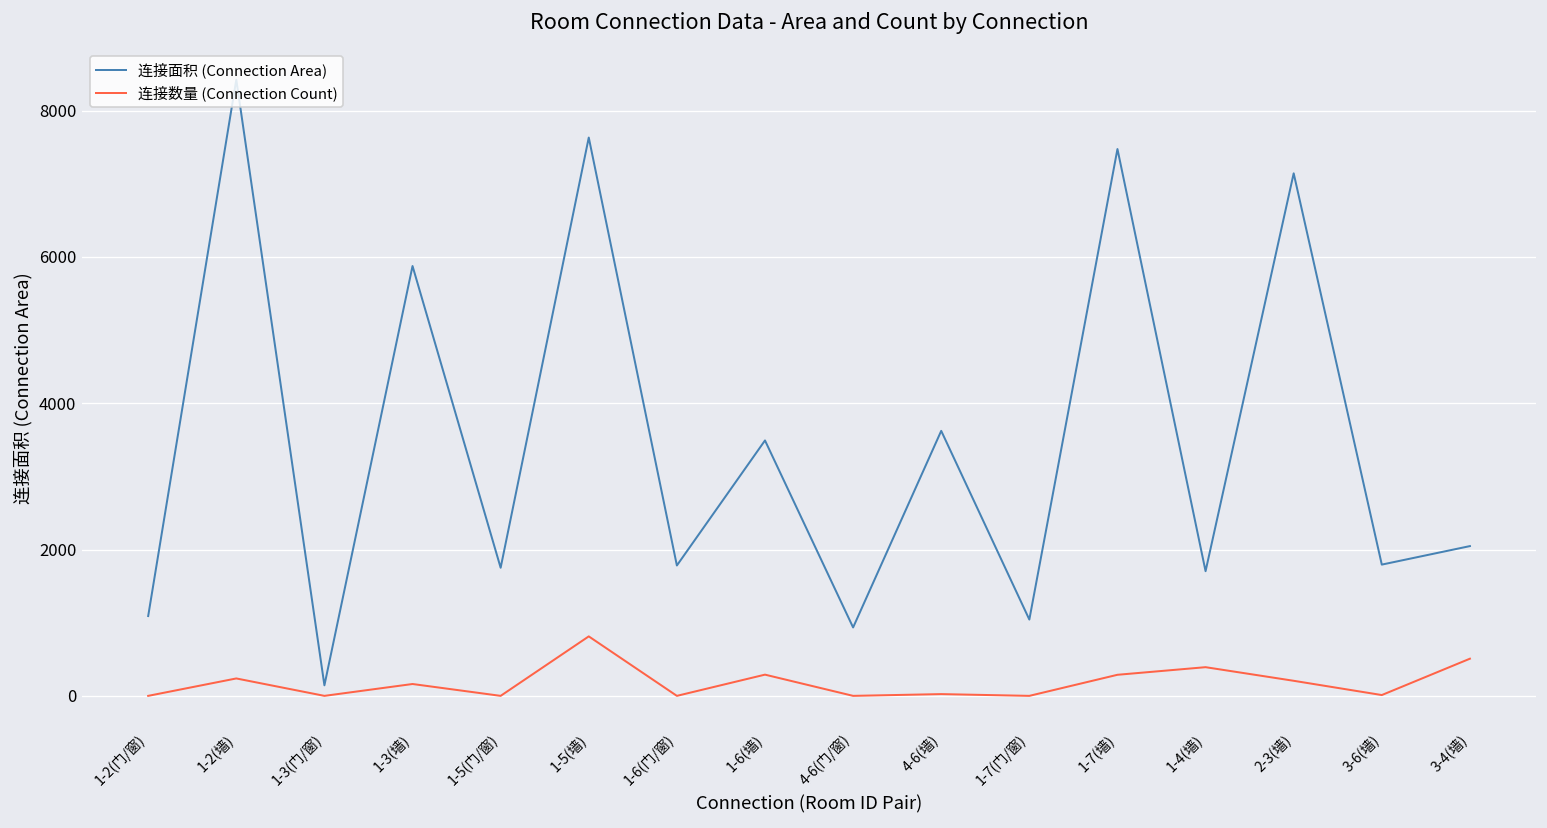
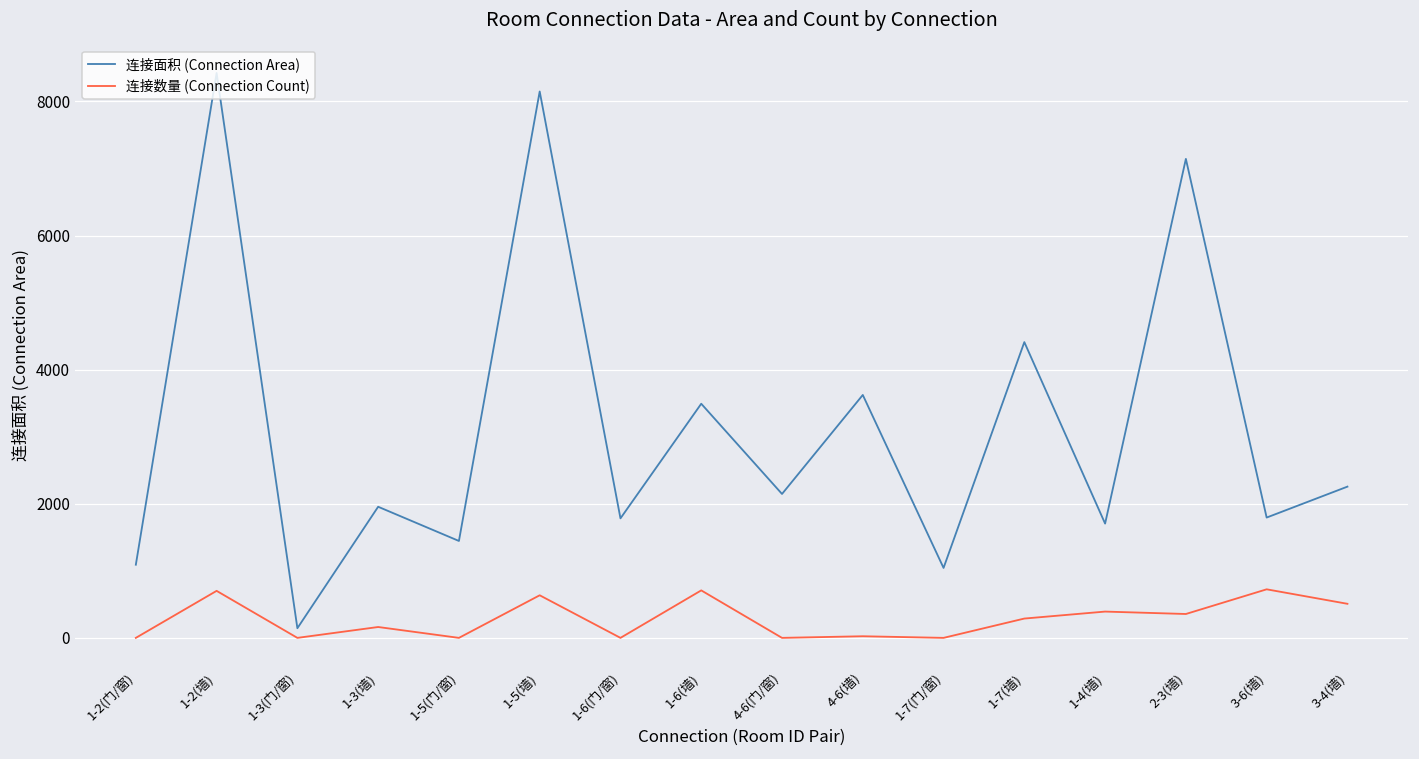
  {
    "连接面积 (Connection Area)": {
      "1-2(门/窗)": 1100,
      "1-3(门/窗)": 100,
-     "1-3(墙)": 5900,
-     "1-5(门/窗)": 1800,
-     "1-5(墙)": 7600,
+     "1-3(墙)": 2000,
+     "1-5(门/窗)": 1400,
+     "1-5(墙)": 8100,
      "1-6(门/窗)": 1800,
      "1-6(墙)": 3500,
-     "4-6(门/窗)": 900,
+     "4-6(门/窗)": 2100,
      "4-6(墙)": 3600,
      "1-7(门/窗)": 1000,
-     "1-7(墙)": 7500,
+     "1-7(墙)": 4400,
      "1-4(墙)": 1700,
      "2-3(墙)": 7100,
      "3-6(墙)": 1800,
-     "3-4(墙)": 2000
+     "3-4(墙)": 2300
    },
    "连接数量 (Connection Count)": {
      "1-2(门/窗)": 0,
-     "1-2(墙)": 200,
+     "1-2(墙)": 700,
      "1-3(门/窗)": 0,
      "1-3(墙)": 200,
      "1-5(门/窗)": 0,
-     "1-5(墙)": 800,
+     "1-5(墙)": 600,
      "1-6(门/窗)": 0,
-     "1-6(墙)": 300,
+     "1-6(墙)": 700,
      "4-6(门/窗)": 0,
      "4-6(墙)": 0,
      "1-7(门/窗)": 0,
      "1-7(墙)": 300,
      "1-4(墙)": 400,
-     "2-3(墙)": 200,
-     "3-6(墙)": 0,
+     "2-3(墙)": 400,
+     "3-6(墙)": 700,
      "3-4(墙)": 500
    }
  }
